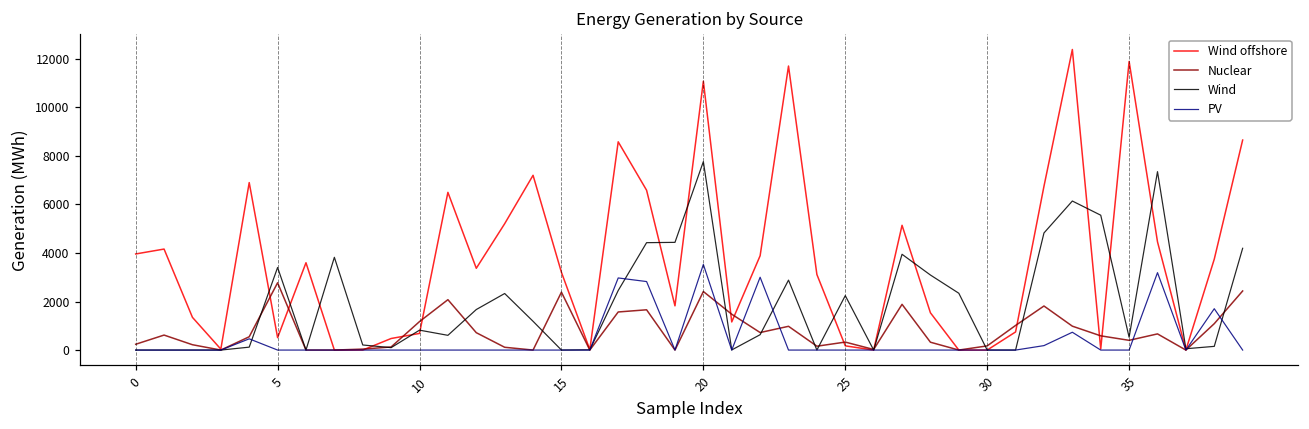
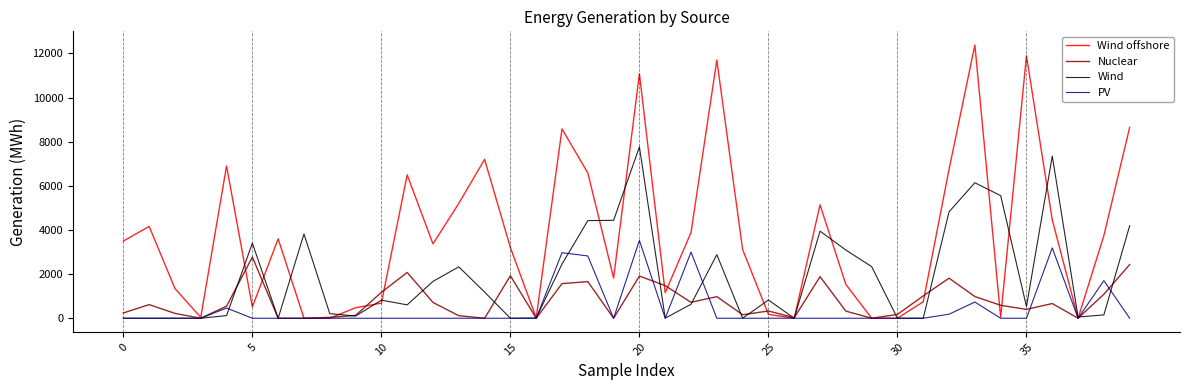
  {
    "Wind offshore": {
-     "0": 4000,
+     "0": 3500,
      "5": 500,
      "10": 700,
      "15": 3200,
      "20": 11100,
      "25": 200,
      "35": 11900
    },
    "Nuclear": {
      "0": 200,
      "5": 2800,
      "10": 1200,
-     "15": 2400,
-     "20": 2400,
+     "15": 1900,
+     "20": 1900,
      "25": 300,
      "30": 200,
      "35": 400
    },
    "Wind": {
      "5": 3400,
      "10": 800,
      "20": 7800,
-     "25": 2200,
+     "25": 800,
      "35": 500
    },
    "PV": {
      "5": 0,
      "10": 0,
      "20": 3500,
      "25": 0,
      "35": 0
    }
  }
